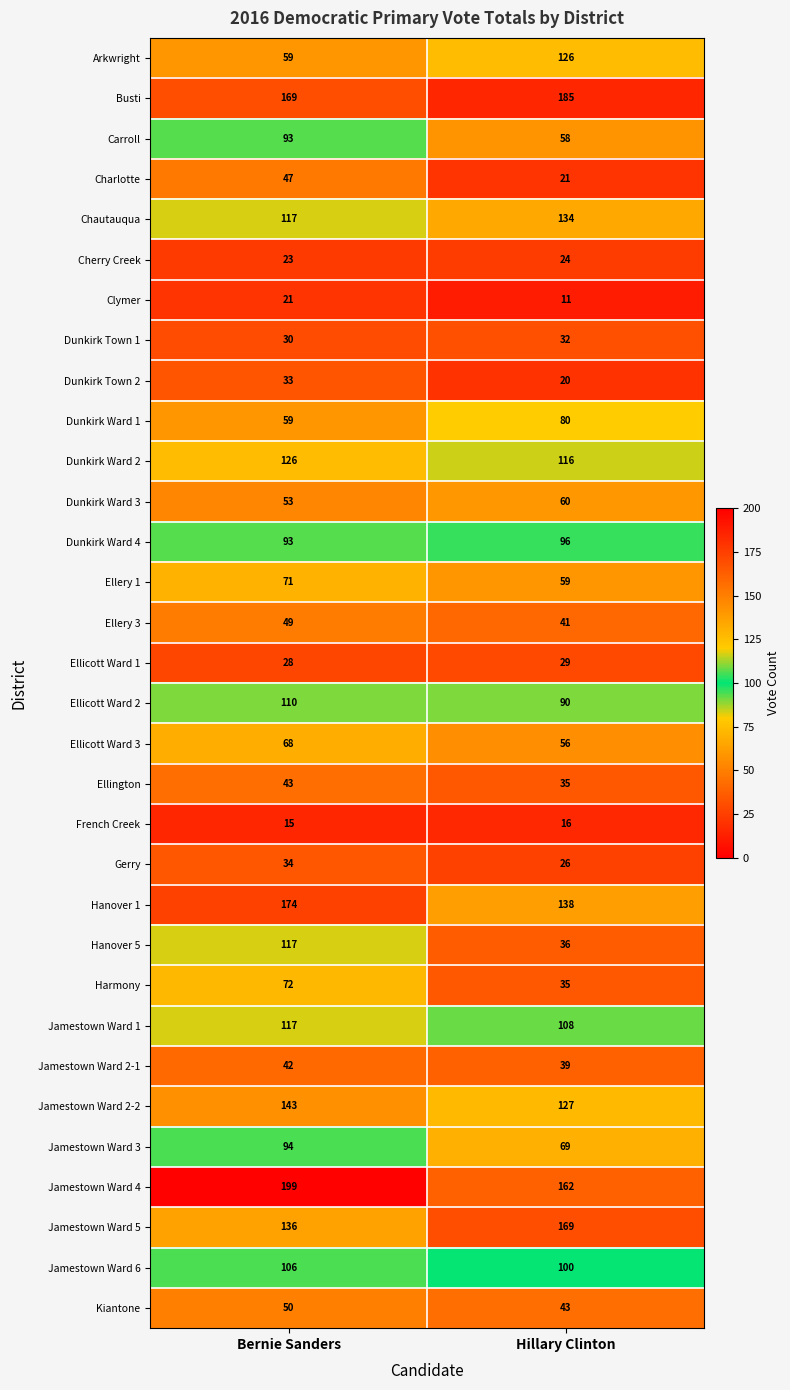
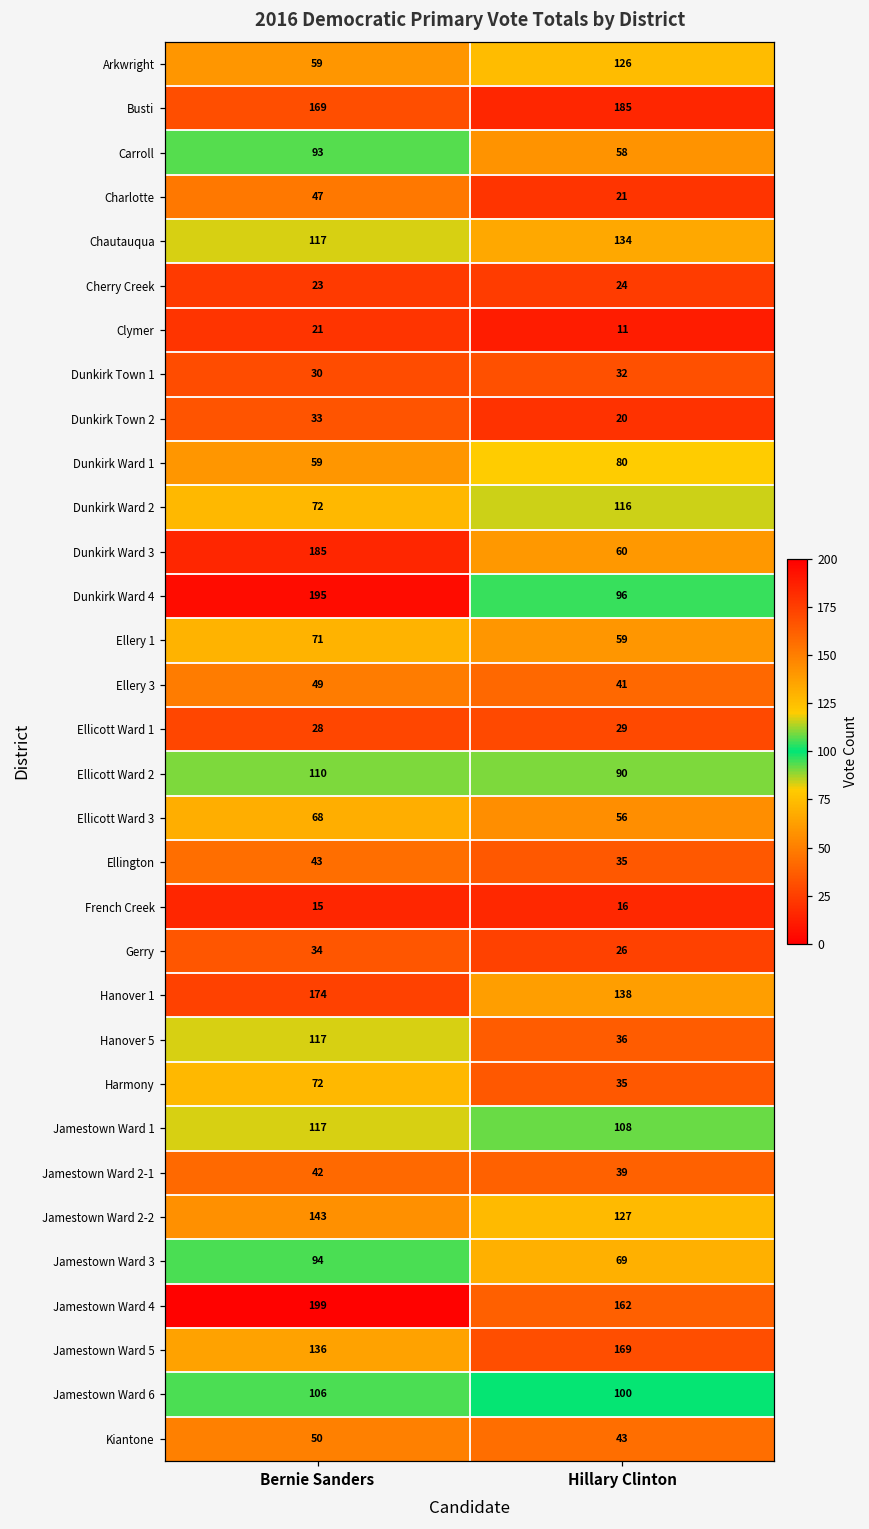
  {
    "Arkwright": {
      "Bernie Sanders": 59,
      "Hillary Clinton": 126
    },
    "Busti": {
      "Bernie Sanders": 169,
      "Hillary Clinton": 185
    },
    "Carroll": {
      "Bernie Sanders": 93,
      "Hillary Clinton": 58
    },
    "Charlotte": {
      "Bernie Sanders": 47,
      "Hillary Clinton": 21
    },
    "Chautauqua": {
      "Bernie Sanders": 117,
      "Hillary Clinton": 134
    },
    "Cherry Creek": {
      "Bernie Sanders": 23,
      "Hillary Clinton": 24
    },
    "Clymer": {
      "Bernie Sanders": 21,
      "Hillary Clinton": 11
    },
    "Dunkirk Town 1": {
      "Bernie Sanders": 30,
      "Hillary Clinton": 32
    },
    "Dunkirk Town 2": {
      "Bernie Sanders": 33,
      "Hillary Clinton": 20
    },
    "Dunkirk Ward 1": {
      "Bernie Sanders": 59,
      "Hillary Clinton": 80
    },
    "Dunkirk Ward 2": {
-     "Bernie Sanders": 126,
+     "Bernie Sanders": 72,
      "Hillary Clinton": 116
    },
    "Dunkirk Ward 3": {
-     "Bernie Sanders": 53,
+     "Bernie Sanders": 185,
      "Hillary Clinton": 60
    },
    "Dunkirk Ward 4": {
-     "Bernie Sanders": 93,
+     "Bernie Sanders": 195,
      "Hillary Clinton": 96
    },
    "Ellery 1": {
      "Bernie Sanders": 71,
      "Hillary Clinton": 59
    },
    "Ellery 3": {
      "Bernie Sanders": 49,
      "Hillary Clinton": 41
    },
    "Ellicott Ward 1": {
      "Bernie Sanders": 28,
      "Hillary Clinton": 29
    },
    "Ellicott Ward 2": {
      "Bernie Sanders": 110,
      "Hillary Clinton": 90
    },
    "Ellicott Ward 3": {
      "Bernie Sanders": 68,
      "Hillary Clinton": 56
    },
    "Ellington": {
      "Bernie Sanders": 43,
      "Hillary Clinton": 35
    },
    "French Creek": {
      "Bernie Sanders": 15,
      "Hillary Clinton": 16
    },
    "Gerry": {
      "Bernie Sanders": 34,
      "Hillary Clinton": 26
    },
    "Hanover 1": {
      "Bernie Sanders": 174,
      "Hillary Clinton": 138
    },
    "Hanover 5": {
      "Bernie Sanders": 117,
      "Hillary Clinton": 36
    },
    "Harmony": {
      "Bernie Sanders": 72,
      "Hillary Clinton": 35
    },
    "Jamestown Ward 1": {
      "Bernie Sanders": 117,
      "Hillary Clinton": 108
    },
    "Jamestown Ward 2-1": {
      "Bernie Sanders": 42,
      "Hillary Clinton": 39
    },
    "Jamestown Ward 2-2": {
      "Bernie Sanders": 143,
      "Hillary Clinton": 127
    },
    "Jamestown Ward 3": {
      "Bernie Sanders": 94,
      "Hillary Clinton": 69
    },
    "Jamestown Ward 4": {
      "Bernie Sanders": 199,
      "Hillary Clinton": 162
    },
    "Jamestown Ward 5": {
      "Bernie Sanders": 136,
      "Hillary Clinton": 169
    },
    "Jamestown Ward 6": {
      "Bernie Sanders": 106,
      "Hillary Clinton": 100
    },
    "Kiantone": {
      "Bernie Sanders": 50,
      "Hillary Clinton": 43
    }
  }
